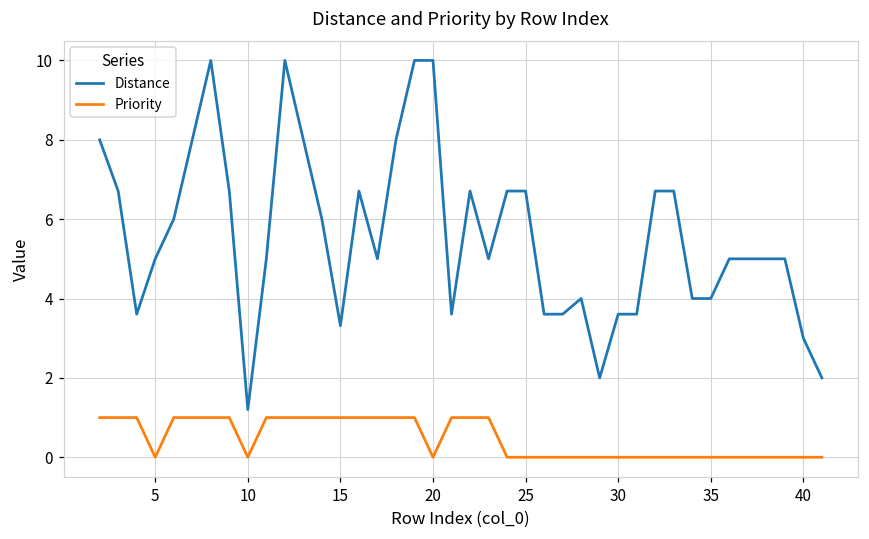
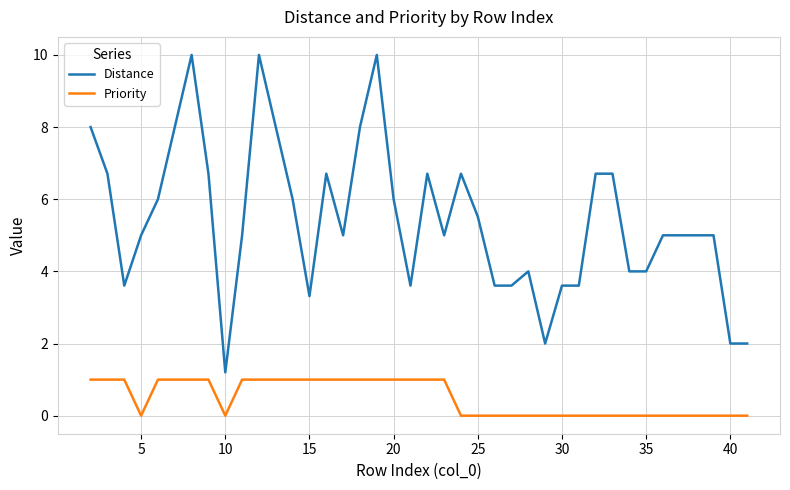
  {
    "Distance": {
      "5": 5.0,
      "10": 1.2,
      "15": 3.3,
-     "20": 10,
-     "25": 6.7,
+     "20": 6,
+     "25": 5.5,
      "30": 3.6,
      "35": 4.0,
-     "40": 3
+     "40": 2
    },
    "Priority": {
      "5": 0,
      "10": 0,
      "15": 1,
-     "20": 0,
+     "20": 1,
      "25": 0,
      "30": 0,
      "35": 0,
      "40": 0
    }
  }
